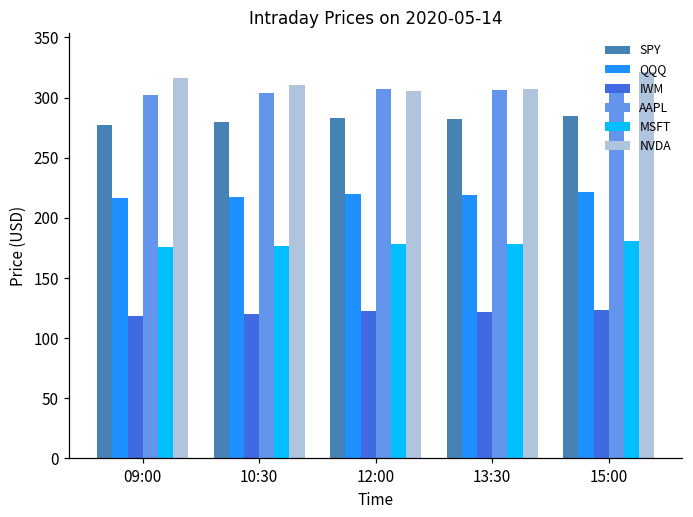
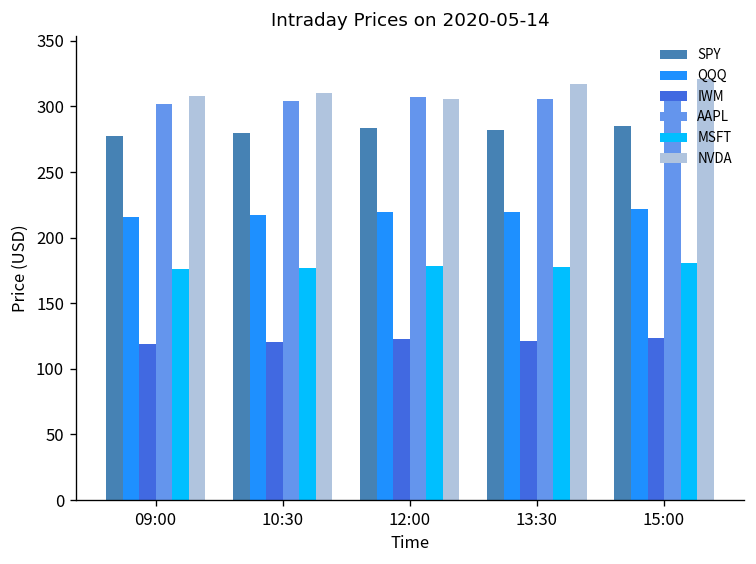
  {
    "NVDA": {
-     "09:00": 316,
+     "09:00": 308,
      "10:30": 310,
      "12:00": 305,
-     "13:30": 307,
+     "13:30": 317,
      "15:00": 321
    }
  }
